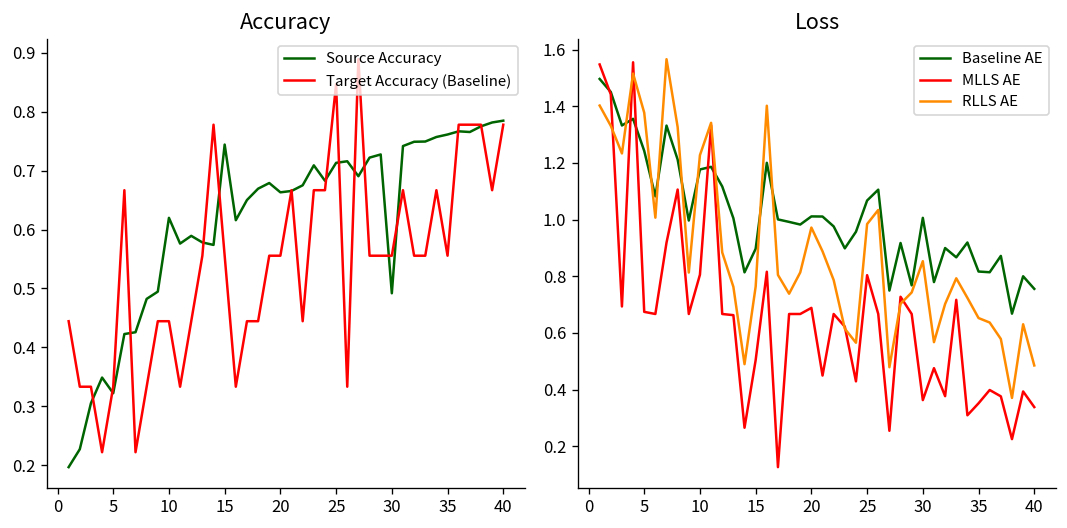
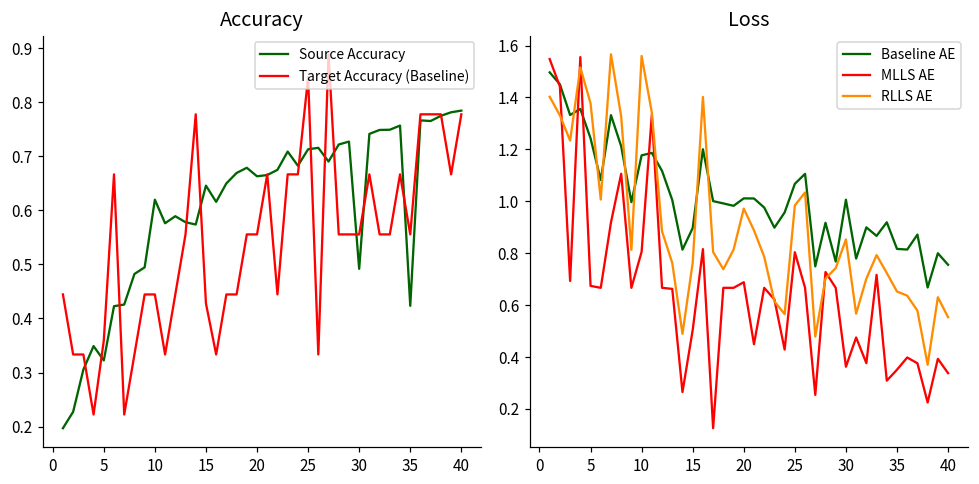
  {
    "Accuracy": {
      "Source Accuracy": {
        "5": 0.32,
        "10": 0.62,
-       "15": 0.74,
+       "15": 0.65,
        "20": 0.66,
        "25": 0.71,
        "30": 0.49,
-       "35": 0.76,
+       "35": 0.42,
        "40": 0.78
      },
      "Target Accuracy (Baseline)": {
-       "5": 0.33,
+       "5": 0.36,
        "10": 0.44,
-       "15": 0.56,
+       "15": 0.43,
        "20": 0.56,
        "30": 0.56,
        "35": 0.56,
        "40": 0.78
      }
    },
    "Loss": {
      "Baseline AE": {
        "5": 1.24,
        "10": 1.18,
        "15": 0.90,
        "20": 1.01,
        "25": 1.07,
        "30": 1.01,
        "35": 0.82,
        "40": 0.76
      },
      "MLLS AE": {
        "5": 0.67,
        "10": 0.81,
        "15": 0.50,
        "20": 0.69,
        "25": 0.80,
        "30": 0.36,
        "35": 0.35,
        "40": 0.34
      },
      "RLLS AE": {
        "5": 1.38,
-       "10": 1.23,
+       "10": 1.56,
        "15": 0.76,
        "20": 0.97,
        "25": 0.98,
        "30": 0.85,
        "35": 0.65,
-       "40": 0.49
+       "40": 0.55
      }
    }
  }
